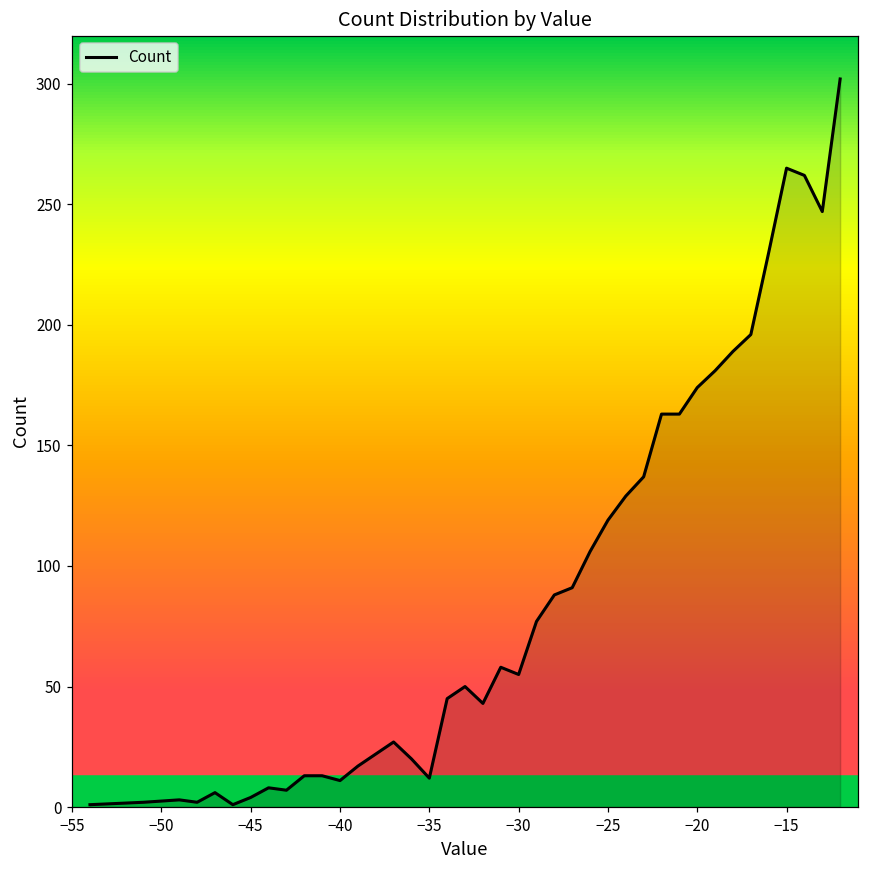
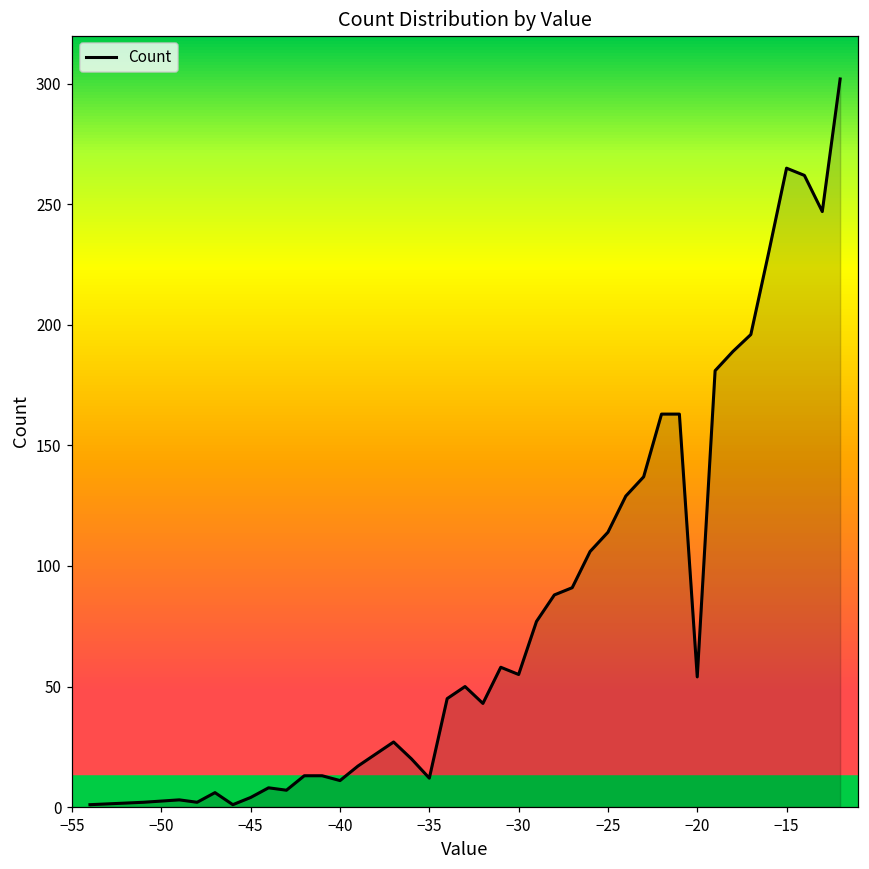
  {
    "−30": 55,
-   "−25": 119,
-   "−20": 174,
+   "−25": 114,
+   "−20": 54,
    "−15": 265
  }
